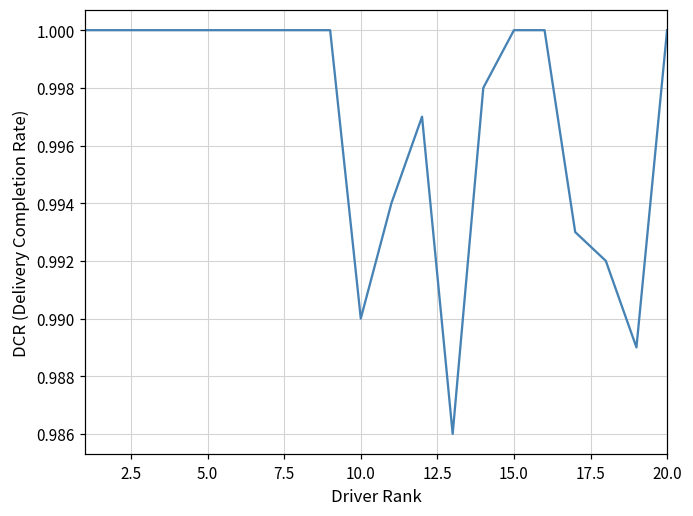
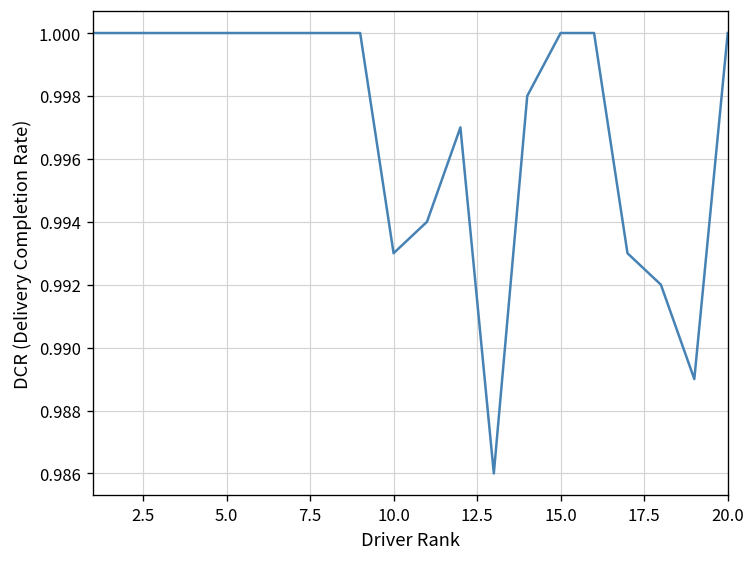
  {
    "5.0": 1.000,
-   "10.0": 0.990,
+   "10.0": 0.993,
    "15.0": 1.000,
    "20.0": 1.000
  }
